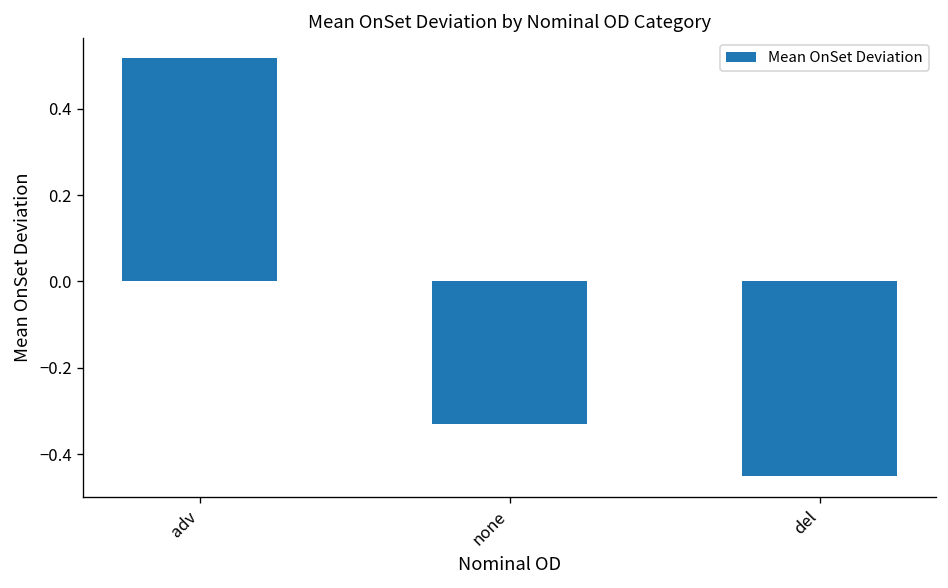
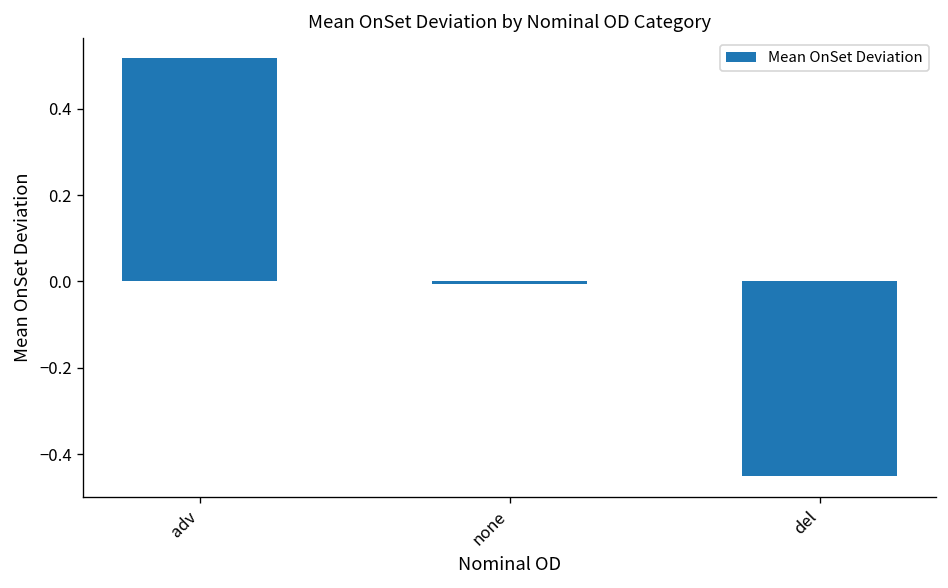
  {
    "adv": 0.52,
-   "none": -0.33,
+   "none": -0.01,
    "del": -0.45
  }
